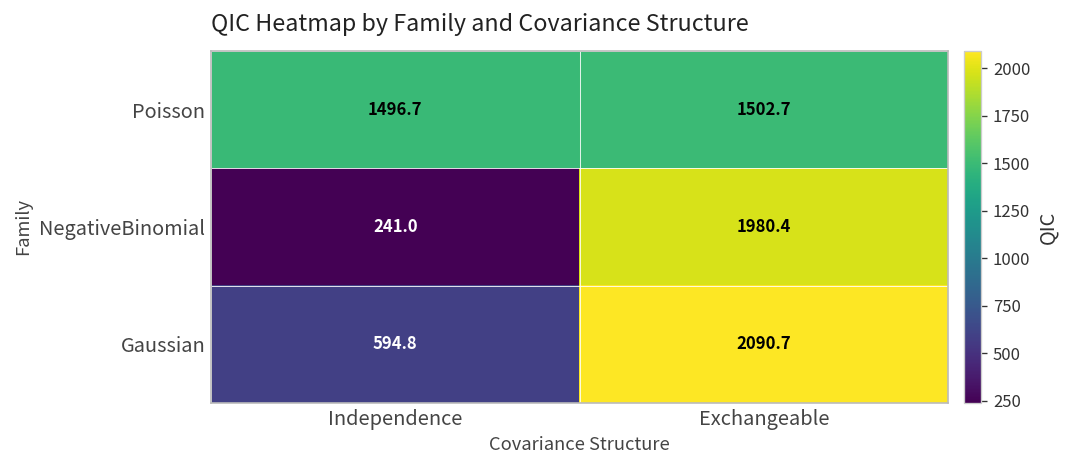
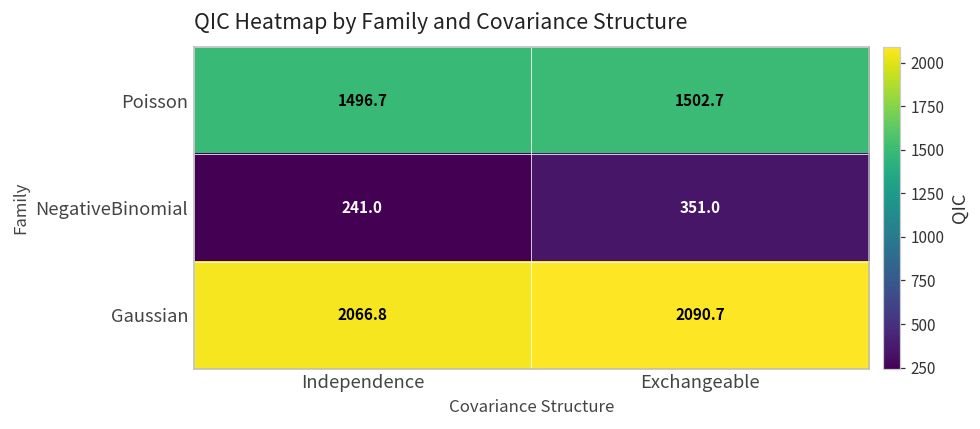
  {
    "Poisson": {
      "Independence": 1496.7,
      "Exchangeable": 1502.7
    },
    "NegativeBinomial": {
      "Independence": 241.0,
-     "Exchangeable": 1980.4
+     "Exchangeable": 351.0
    },
    "Gaussian": {
-     "Independence": 594.8,
+     "Independence": 2066.8,
      "Exchangeable": 2090.7
    }
  }
